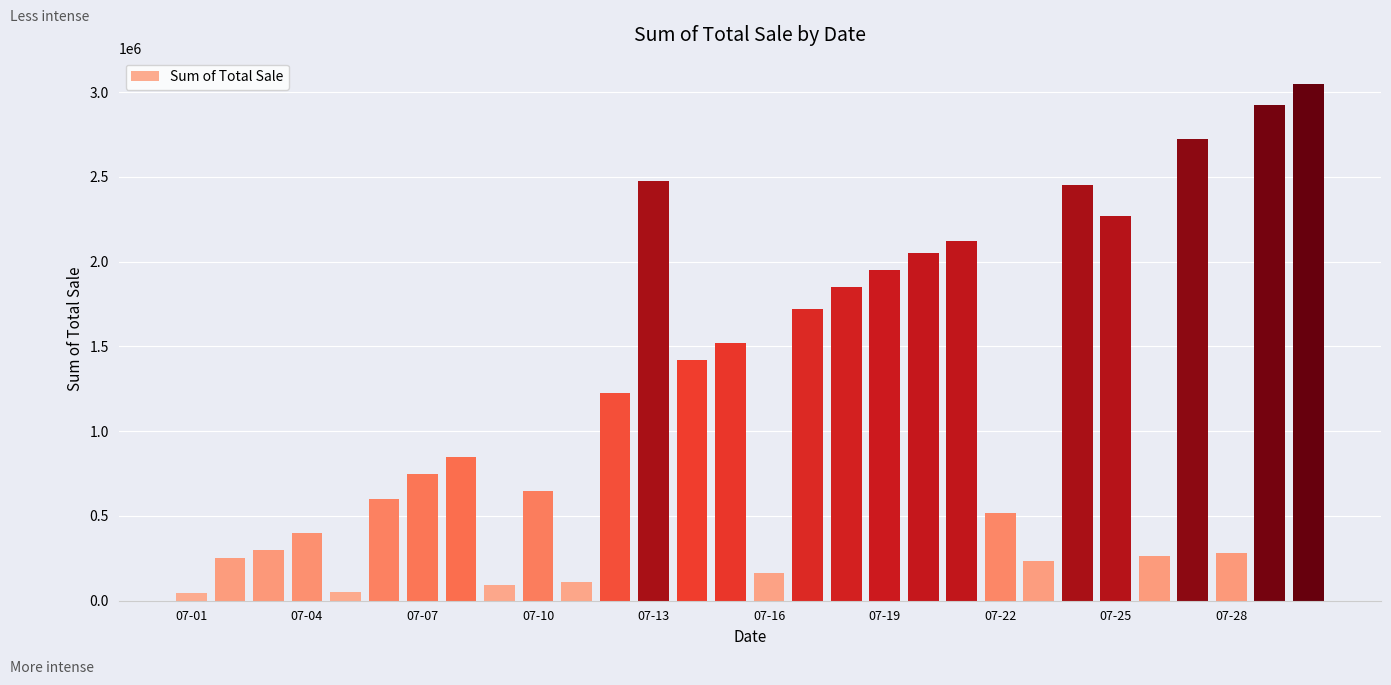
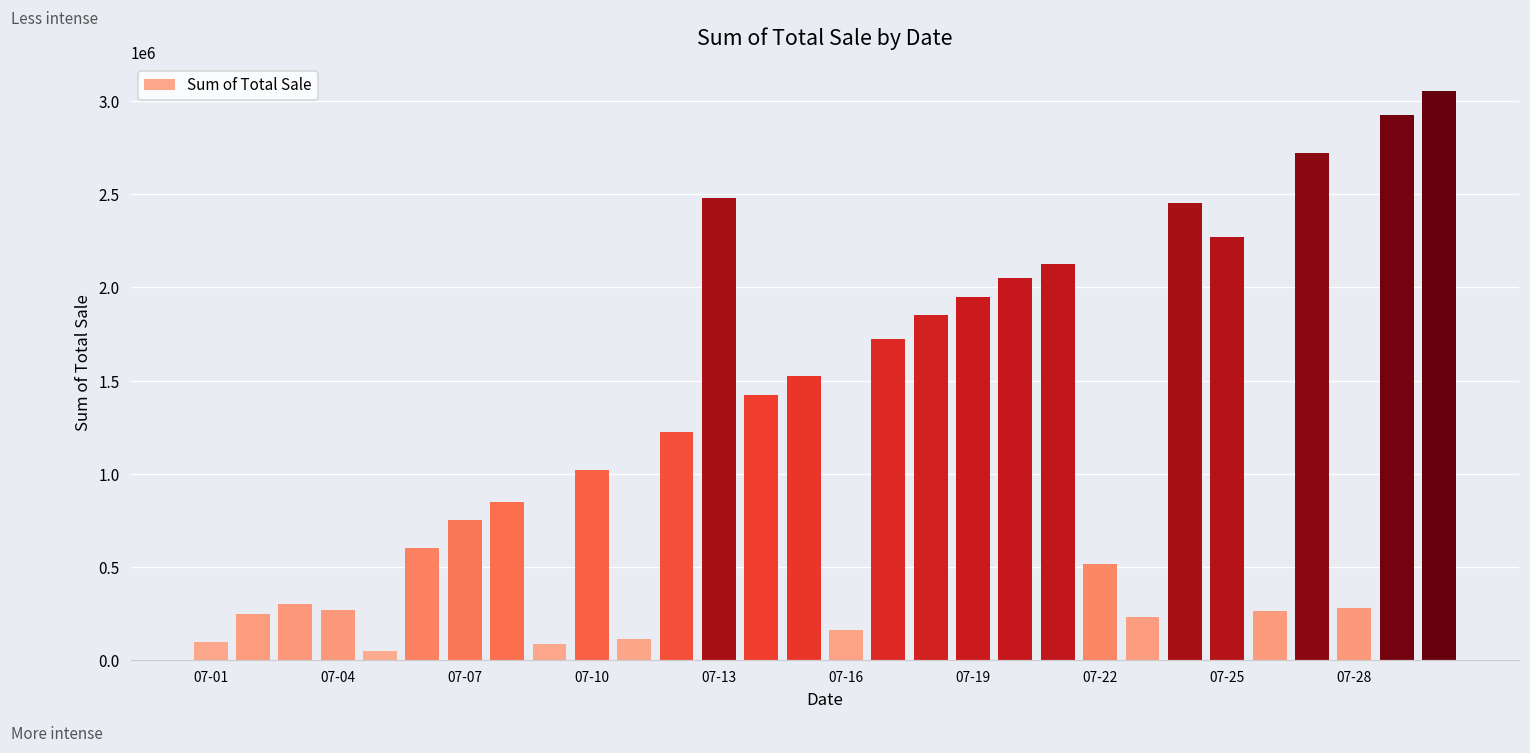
  {
-   "07-01": 50000,
-   "07-04": 400000,
+   "07-01": 100000,
+   "07-04": 270000,
    "07-07": 750000,
-   "07-10": 640000,
+   "07-10": 1020000,
    "07-13": 2480000,
    "07-16": 160000,
    "07-19": 1950000,
    "07-22": 520000,
    "07-25": 2270000,
    "07-28": 280000
  }
